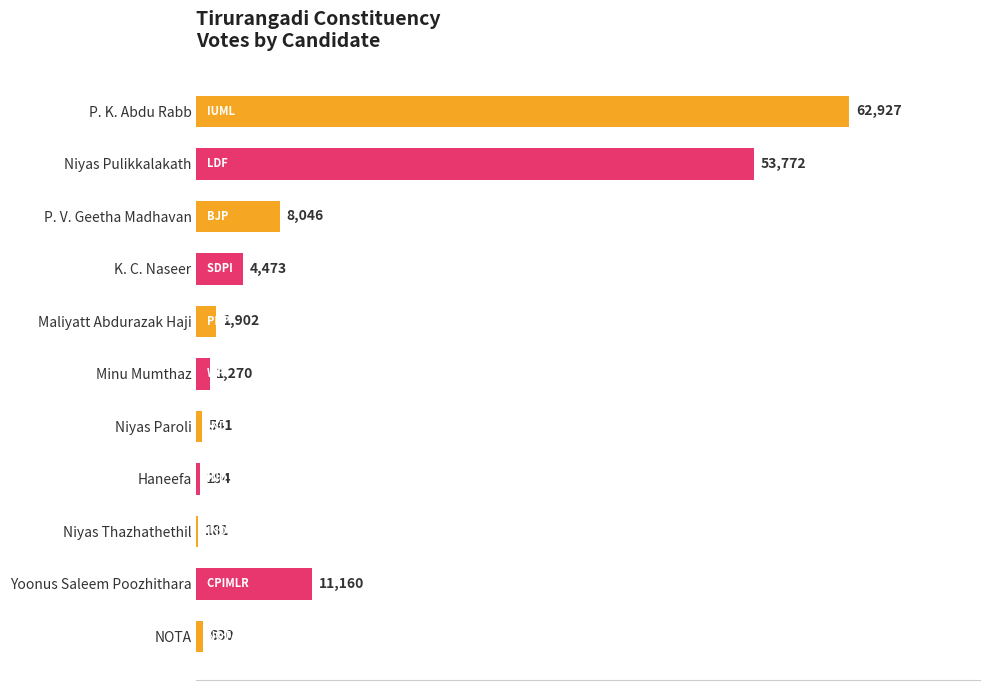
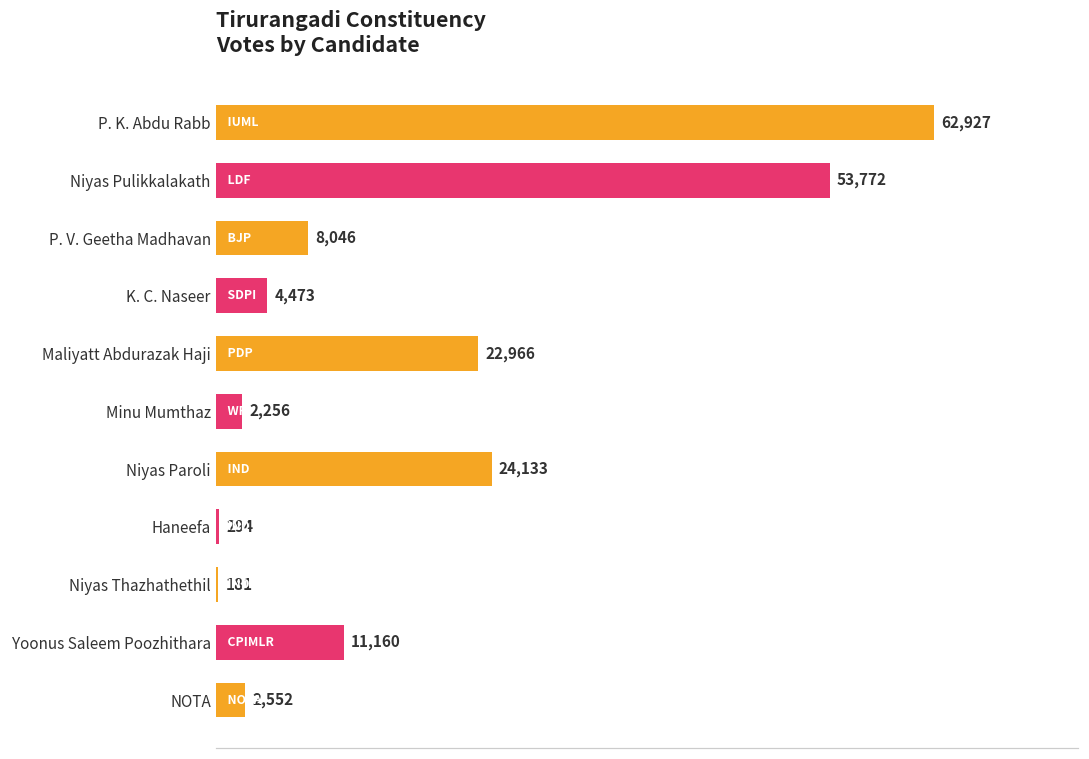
  {
    "P. K. Abdu Rabb": "62,927",
    "Niyas Pulikkalakath": "53,772",
    "P. V. Geetha Madhavan": "8,046",
    "K. C. Naseer": "4,473",
-   "Maliyatt Abdurazak Haji": "1,902",
-   "Minu Mumthaz": "1,270",
-   "Niyas Paroli": "541",
+   "Maliyatt Abdurazak Haji": "22,966",
+   "Minu Mumthaz": "2,256",
+   "Niyas Paroli": "24,133",
    "Haneefa": "294",
    "Niyas Thazhathethil": "181",
    "Yoonus Saleem Poozhithara": "11,160",
-   "NOTA": "630"
+   "NOTA": "2,552"
  }
